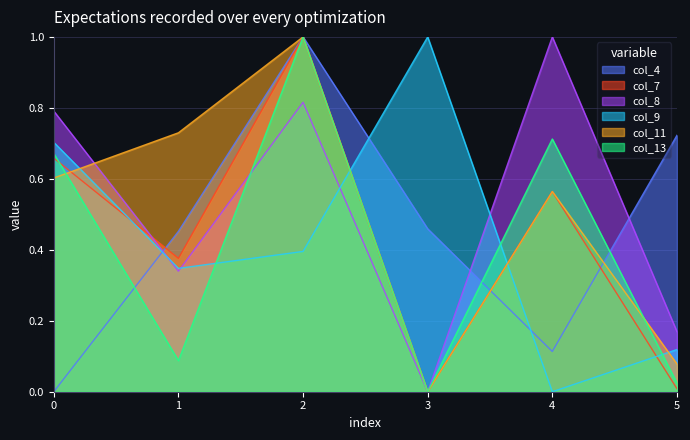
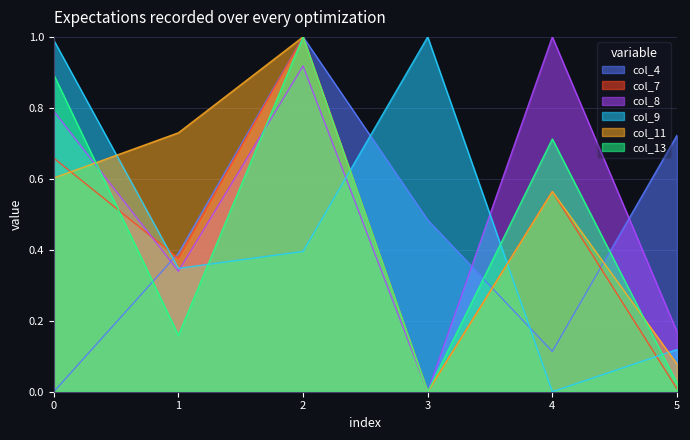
  {
    "col_4": {
      "0": 0.00,
-     "1": 0.45,
-     "3": 0.46,
+     "1": 0.39,
+     "3": 0.48,
      "4": 0.11,
      "5": 0.72
    },
    "col_7": {
      "0": 0.66,
      "1": 0.38,
      "5": 0.01
    },
    "col_8": {
      "0": 0.79,
      "1": 0.34,
-     "2": 0.82,
+     "2": 0.92,
      "4": 1.00,
      "5": 0.17
    },
    "col_9": {
-     "0": 0.70,
+     "0": 0.99,
      "1": 0.35,
      "2": 0.40,
      "3": 1.00,
      "4": 0.00,
      "5": 0.12
    },
    "col_11": {
      "0": 0.60,
      "1": 0.73,
      "5": 0.08
    },
    "col_13": {
-     "0": 0.67,
-     "1": 0.09,
+     "0": 0.89,
+     "1": 0.16,
      "4": 0.71,
      "5": 0.02
    }
  }
